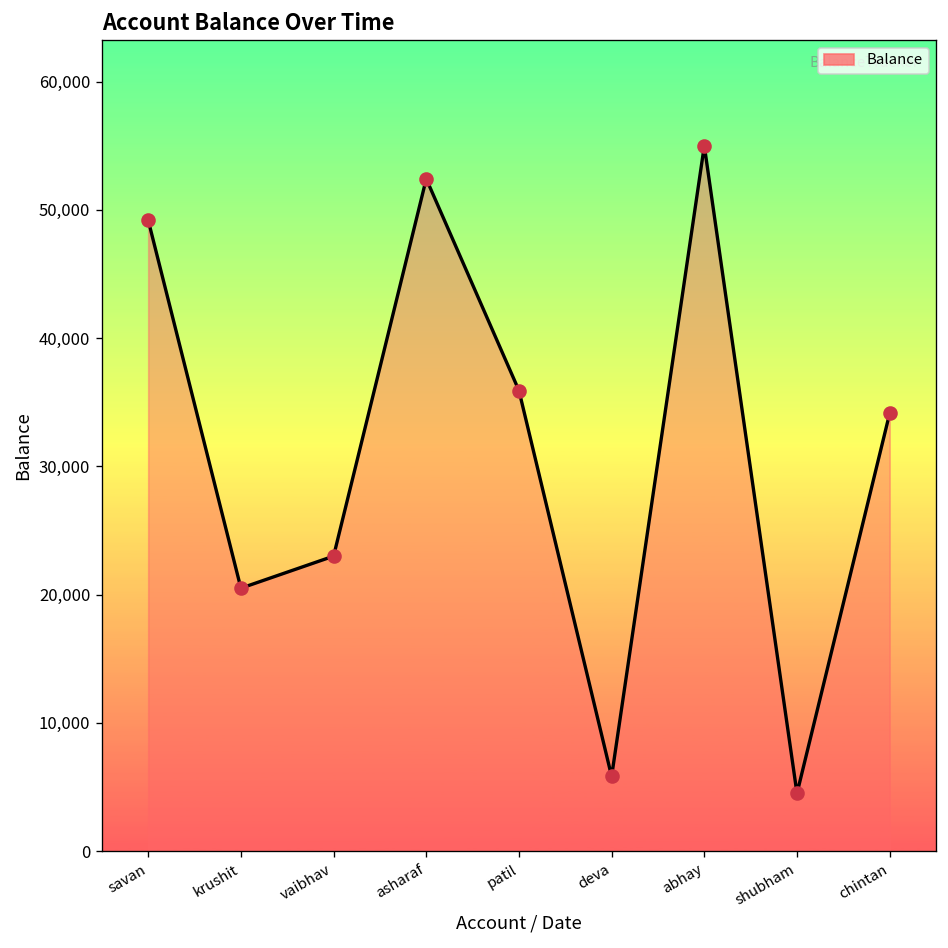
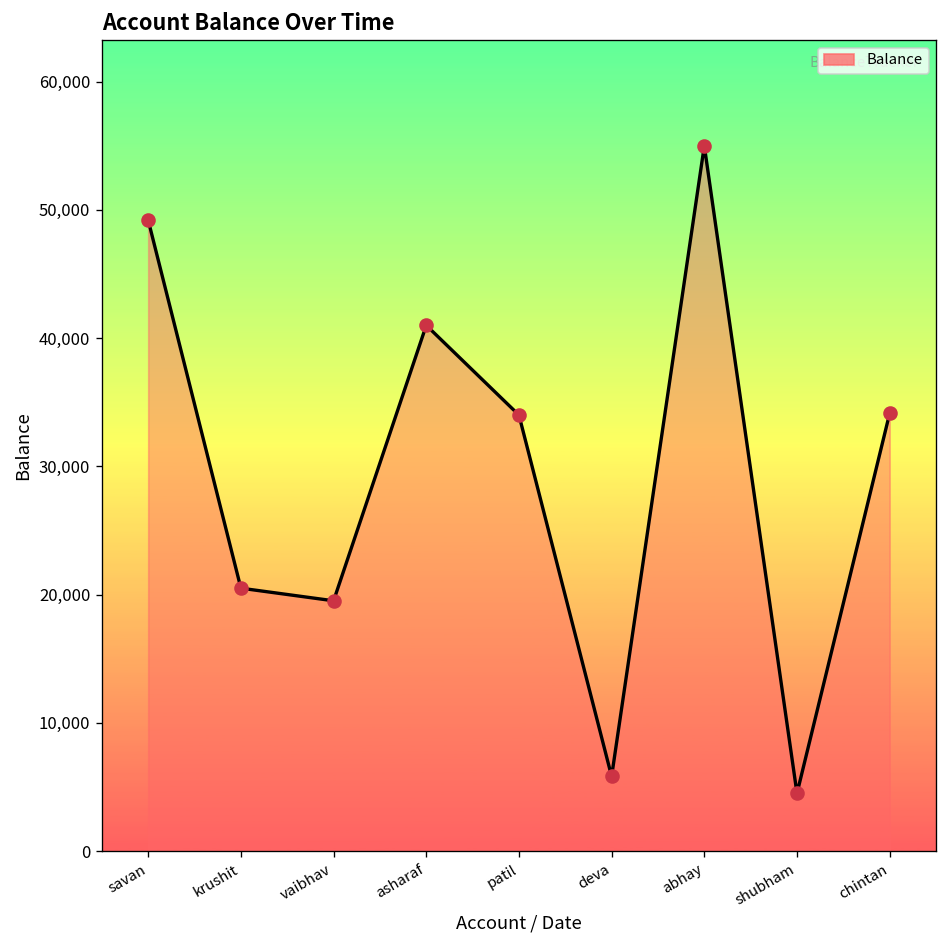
  {
    "savan": "49,200",
    "krushit": "20,500",
-   "vaibhav": "23,000",
-   "asharaf": "52,400",
-   "patil": "35,900",
+   "vaibhav": "19,500",
+   "asharaf": "41,000",
+   "patil": "34,000",
    "deva": "5,800",
    "abhay": "55,000",
    "shubham": "4,500",
    "chintan": "34,100"
  }
